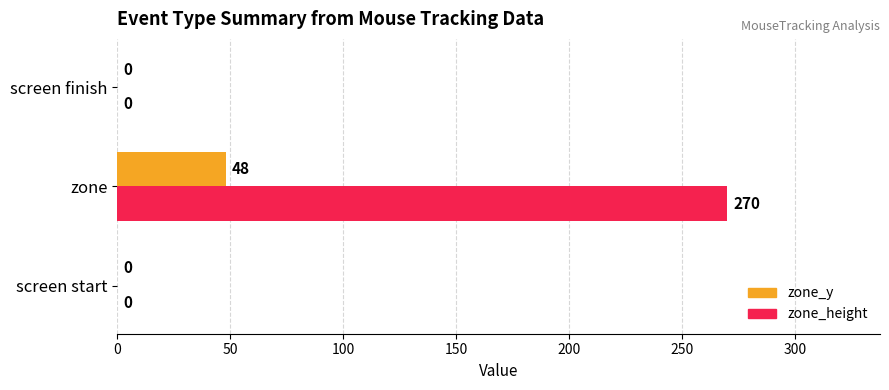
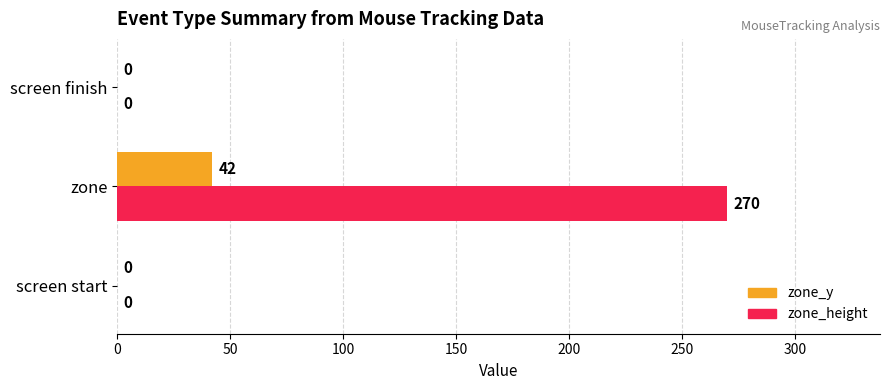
  {
    "zone_y": {
      "screen finish": 0,
-     "zone": 48,
+     "zone": 42,
      "screen start": 0
    },
    "zone_height": {
      "screen finish": 0,
      "zone": 270,
      "screen start": 0
    }
  }
